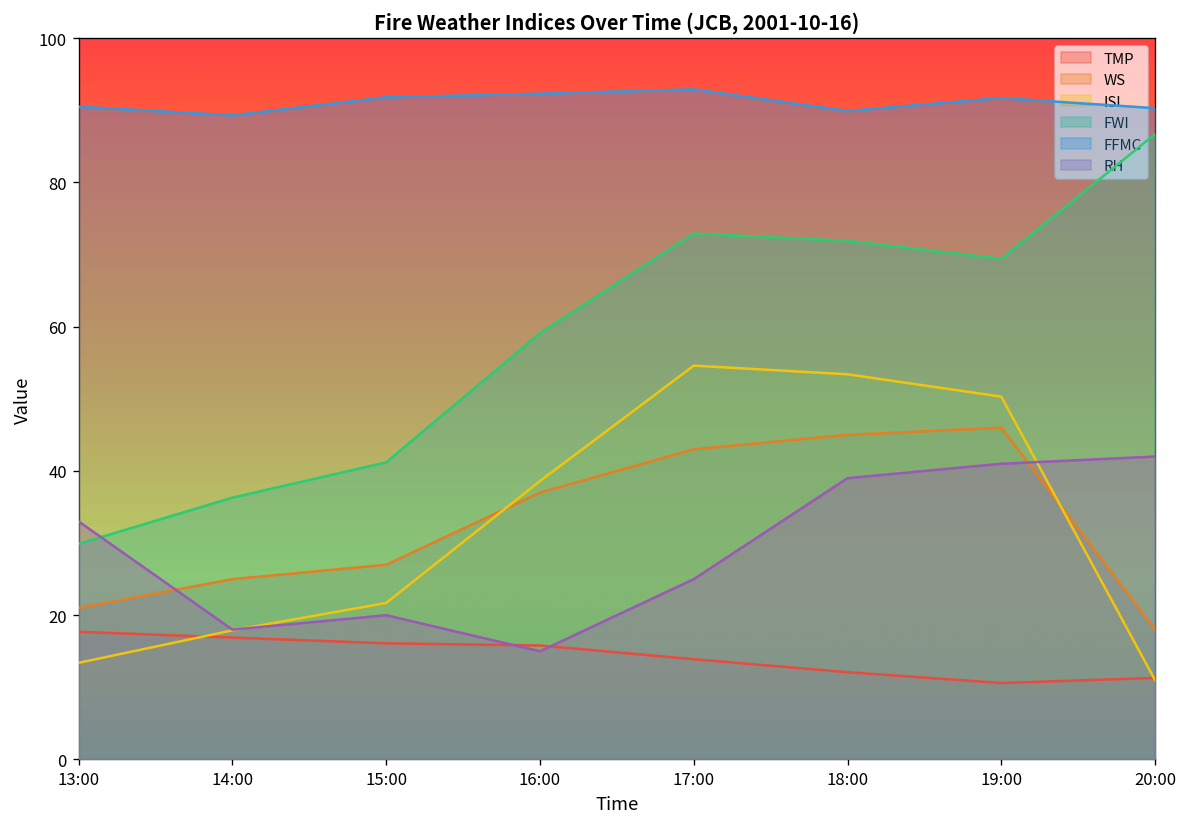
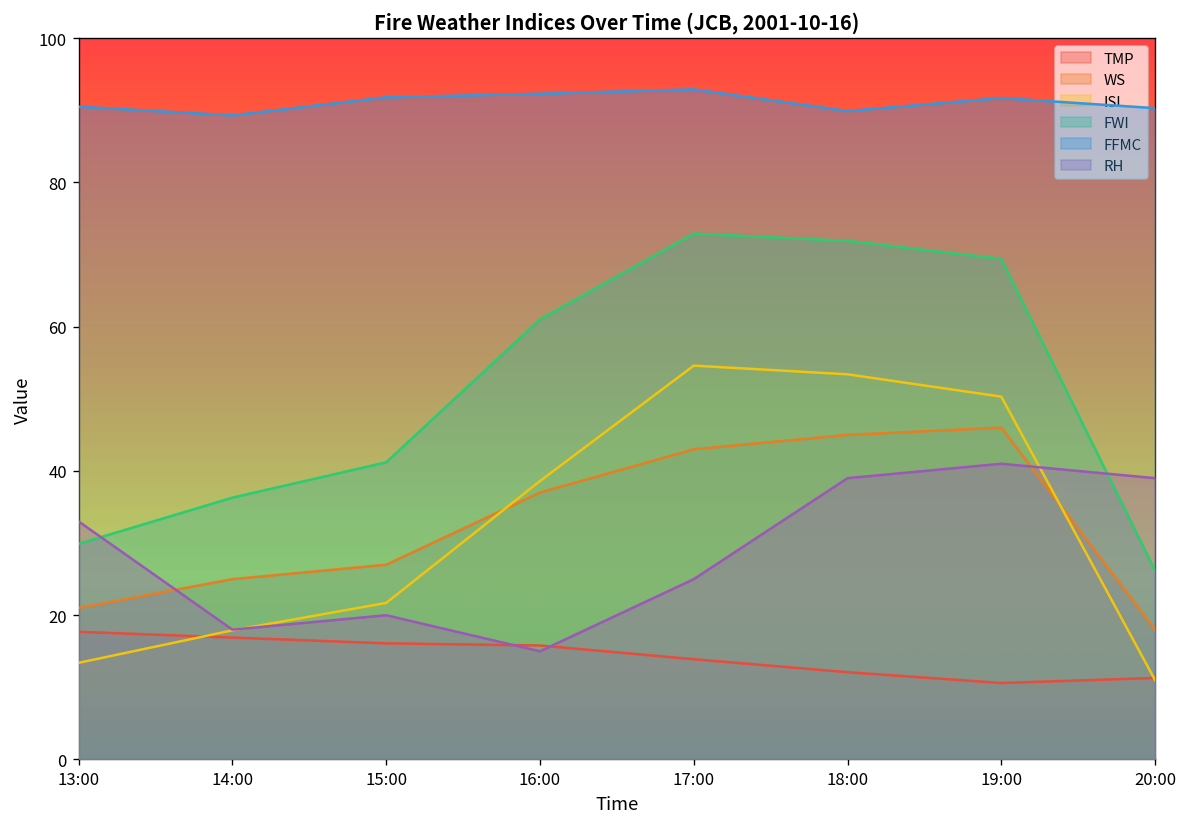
  {
    "FWI": {
      "13:00": 30,
      "14:00": 36,
      "15:00": 41,
-     "16:00": 59,
+     "16:00": 61,
      "17:00": 73,
      "18:00": 72,
      "19:00": 69,
-     "20:00": 87
+     "20:00": 26
    },
    "FFMC": {
      "13:00": 91,
      "14:00": 89,
      "15:00": 92,
      "16:00": 92,
      "17:00": 93,
      "18:00": 90,
      "19:00": 92,
      "20:00": 90
    },
    "RH": {
      "13:00": 33,
      "15:00": 20,
      "16:00": 15,
      "17:00": 25,
      "18:00": 39,
      "19:00": 41,
-     "20:00": 42
+     "20:00": 39
    }
  }
